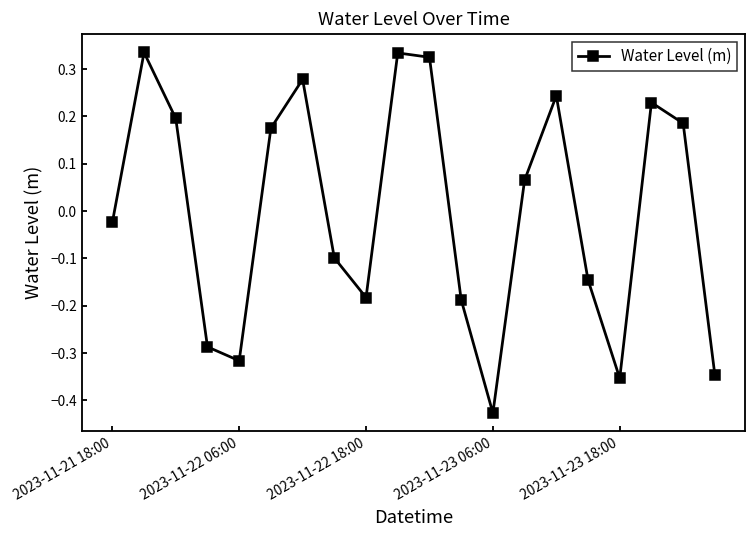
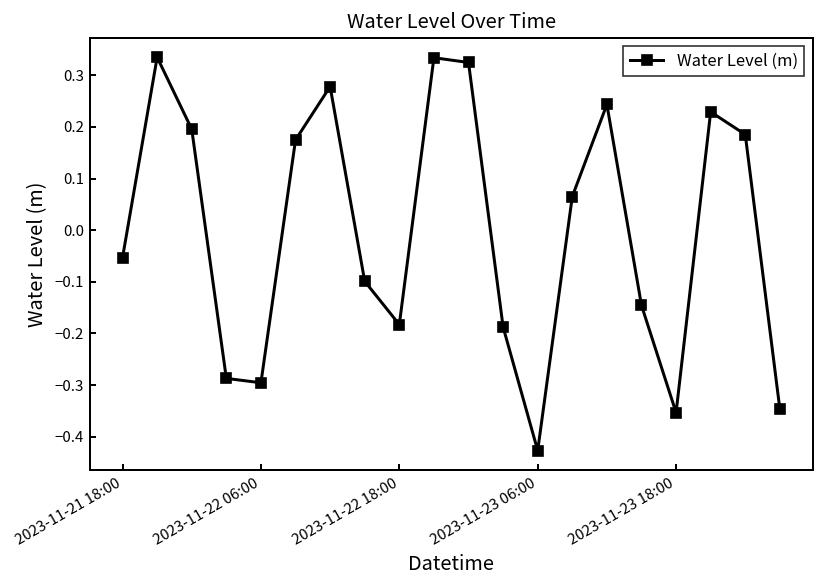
  {
-   "2023-11-21 18:00": -0.02,
-   "2023-11-22 06:00": -0.32,
+   "2023-11-21 18:00": -0.05,
+   "2023-11-22 06:00": -0.30,
    "2023-11-22 18:00": -0.18,
    "2023-11-23 06:00": -0.43,
    "2023-11-23 18:00": -0.35
  }
